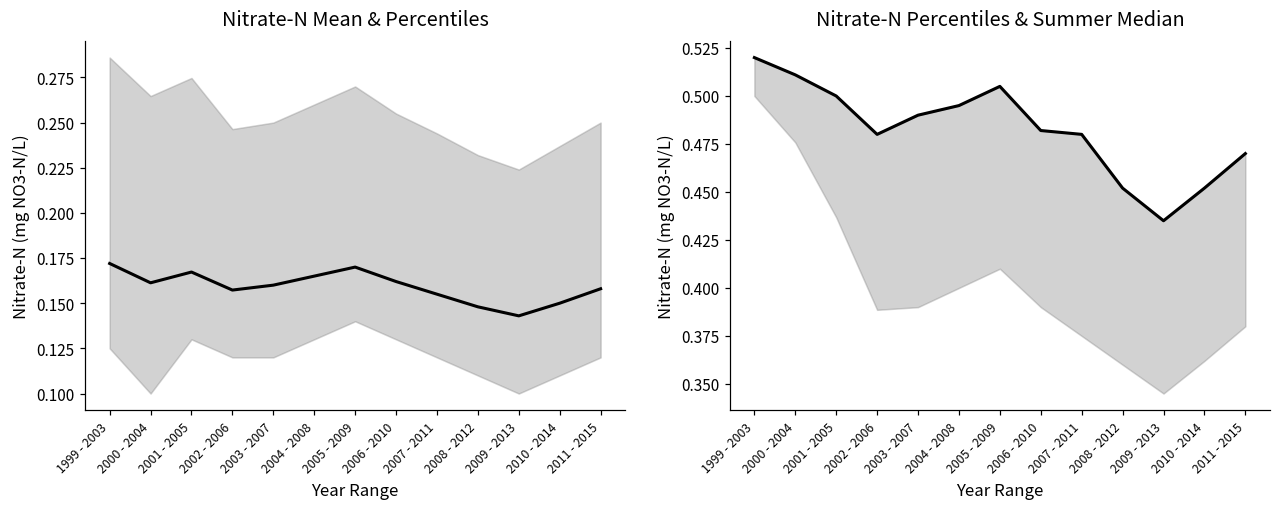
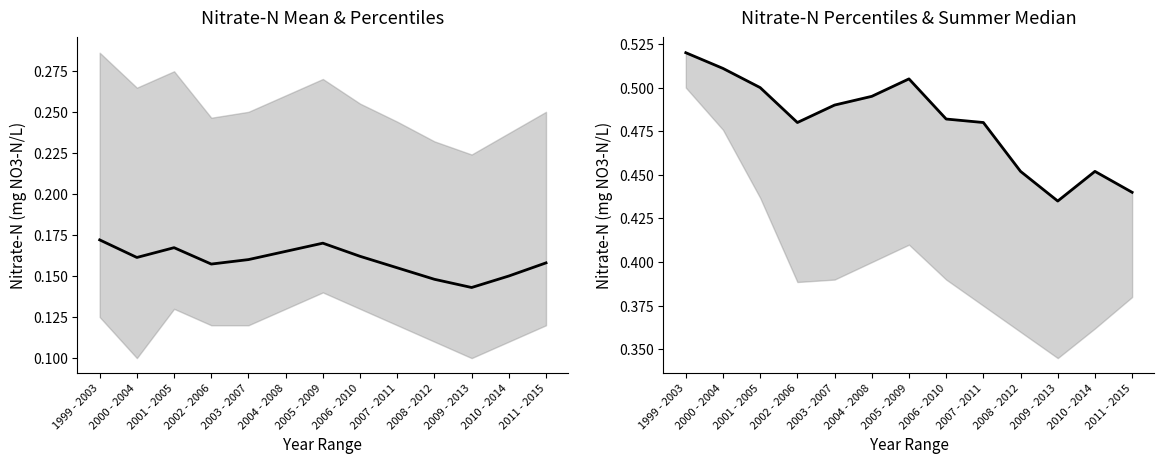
  {
    "Nitrate-N Percentiles & Summer Median": {
      "1999 - 2003": 0.52,
      "2000 - 2004": 0.51,
      "2001 - 2005": 0.50,
      "2002 - 2006": 0.48,
      "2003 - 2007": 0.49,
      "2004 - 2008": 0.495,
      "2005 - 2009": 0.505,
      "2006 - 2010": 0.482,
      "2007 - 2011": 0.48,
      "2008 - 2012": 0.452,
      "2009 - 2013": 0.435,
      "2010 - 2014": 0.452,
-     "2011 - 2015": 0.47
+     "2011 - 2015": 0.44
    }
  }
